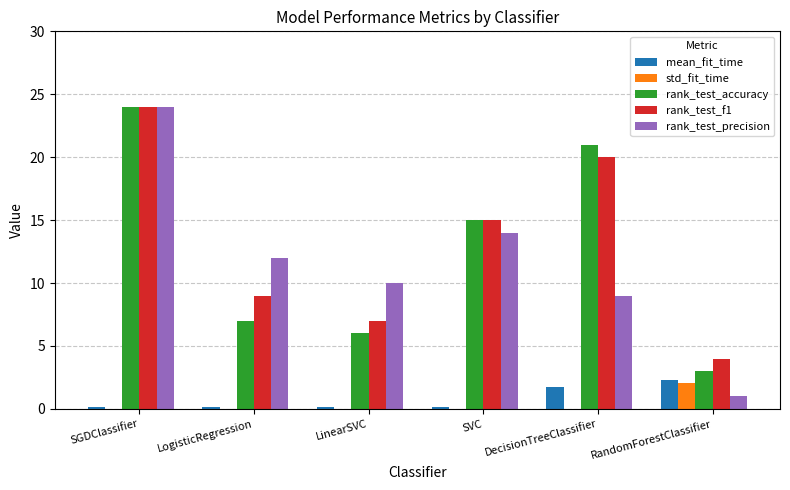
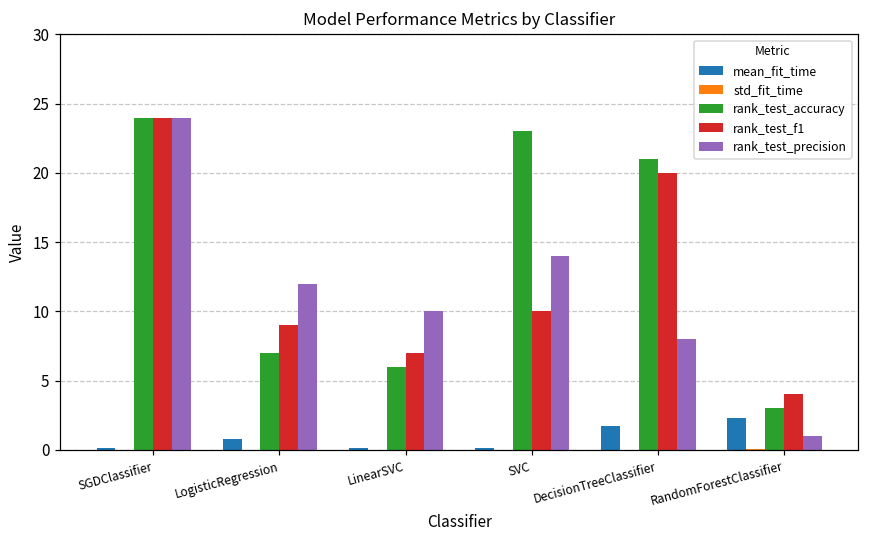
  {
    "mean_fit_time": {
-     "LogisticRegression": 0.1,
+     "LogisticRegression": 0.8,
      "DecisionTreeClassifier": 1.7,
      "RandomForestClassifier": 2.3
    },
    "std_fit_time": {
-     "RandomForestClassifier": 2.0
+     "RandomForestClassifier": 0.0
    },
    "rank_test_accuracy": {
      "SGDClassifier": 24,
      "LogisticRegression": 7,
      "LinearSVC": 6,
-     "SVC": 15,
+     "SVC": 23,
      "DecisionTreeClassifier": 21,
      "RandomForestClassifier": 3
    },
    "rank_test_f1": {
      "SGDClassifier": 24,
      "LogisticRegression": 9,
      "LinearSVC": 7,
-     "SVC": 15,
+     "SVC": 10,
      "DecisionTreeClassifier": 20,
      "RandomForestClassifier": 4
    },
    "rank_test_precision": {
      "SGDClassifier": 24,
      "LogisticRegression": 12,
      "LinearSVC": 10,
      "SVC": 14,
-     "DecisionTreeClassifier": 9,
+     "DecisionTreeClassifier": 8,
      "RandomForestClassifier": 1
    }
  }
